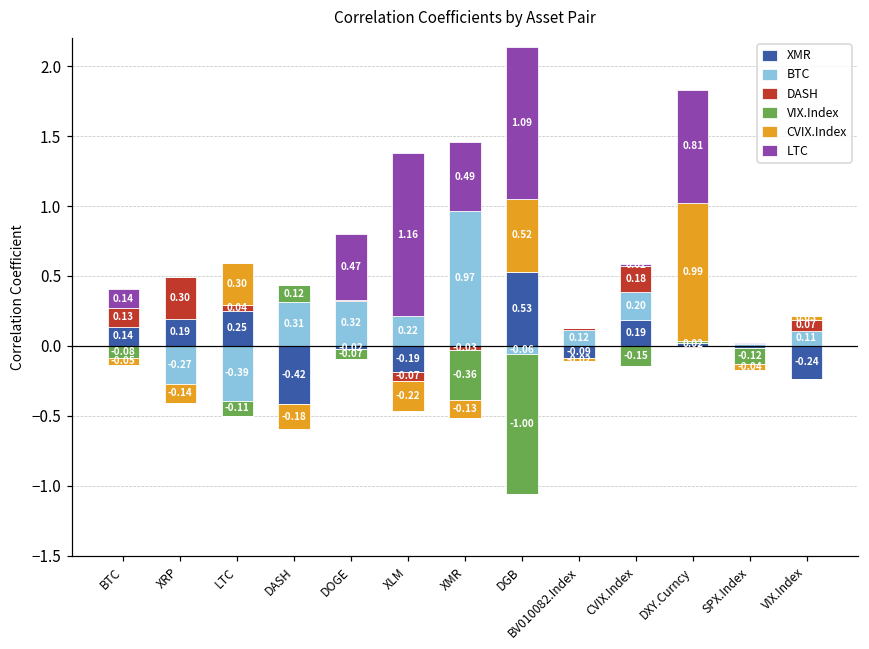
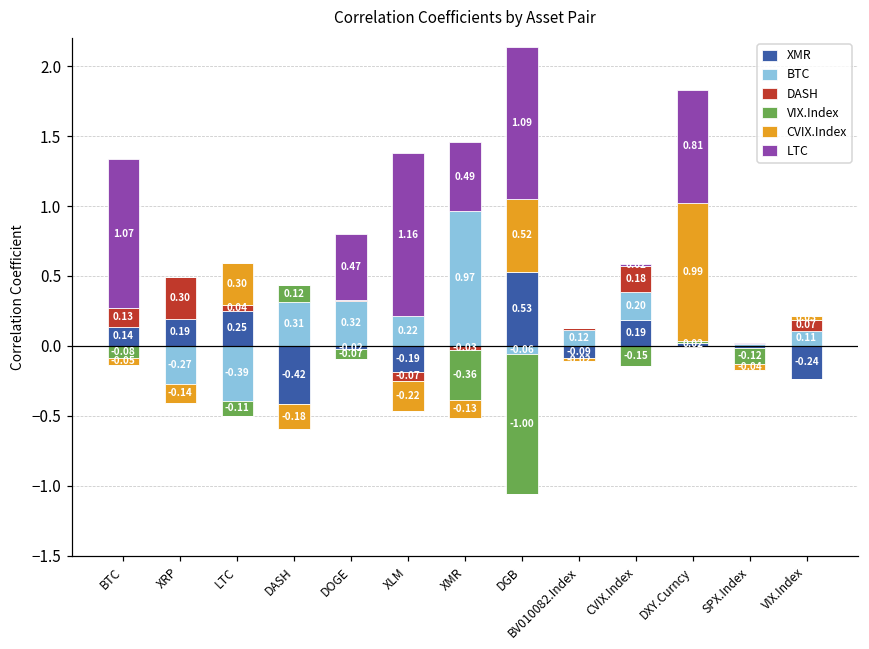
  {
    "LTC": {
-     "BTC": 0.14,
+     "BTC": 1.07,
      "DOGE": 0.47,
      "XLM": 1.16,
      "XMR": 0.49,
      "DGB": 1.09,
      "DXY.Curncy": 0.81
    }
  }
